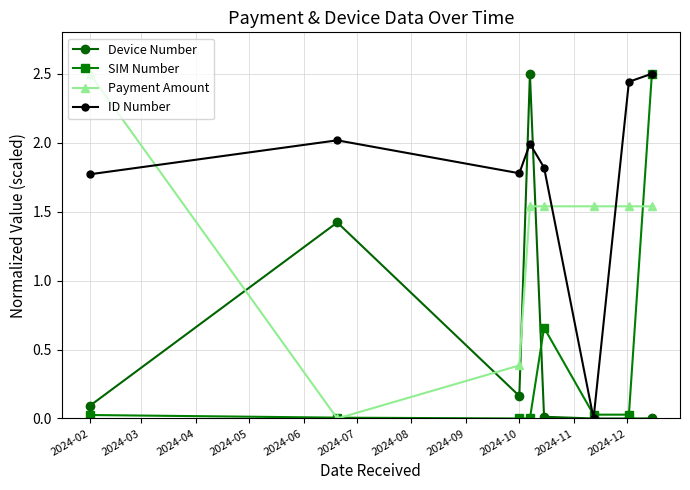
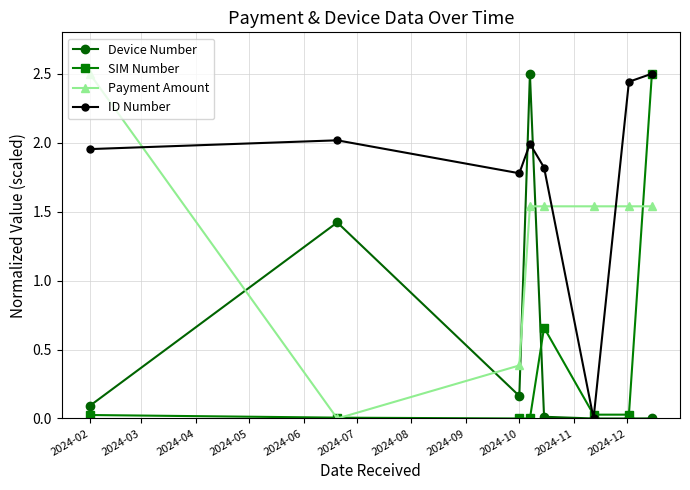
  {
    "Payment Amount": {
      "2024-10": 0.38
    },
    "ID Number": {
-     "2024-02": 1.77,
+     "2024-02": 1.95,
      "2024-10": 1.78
    }
  }
